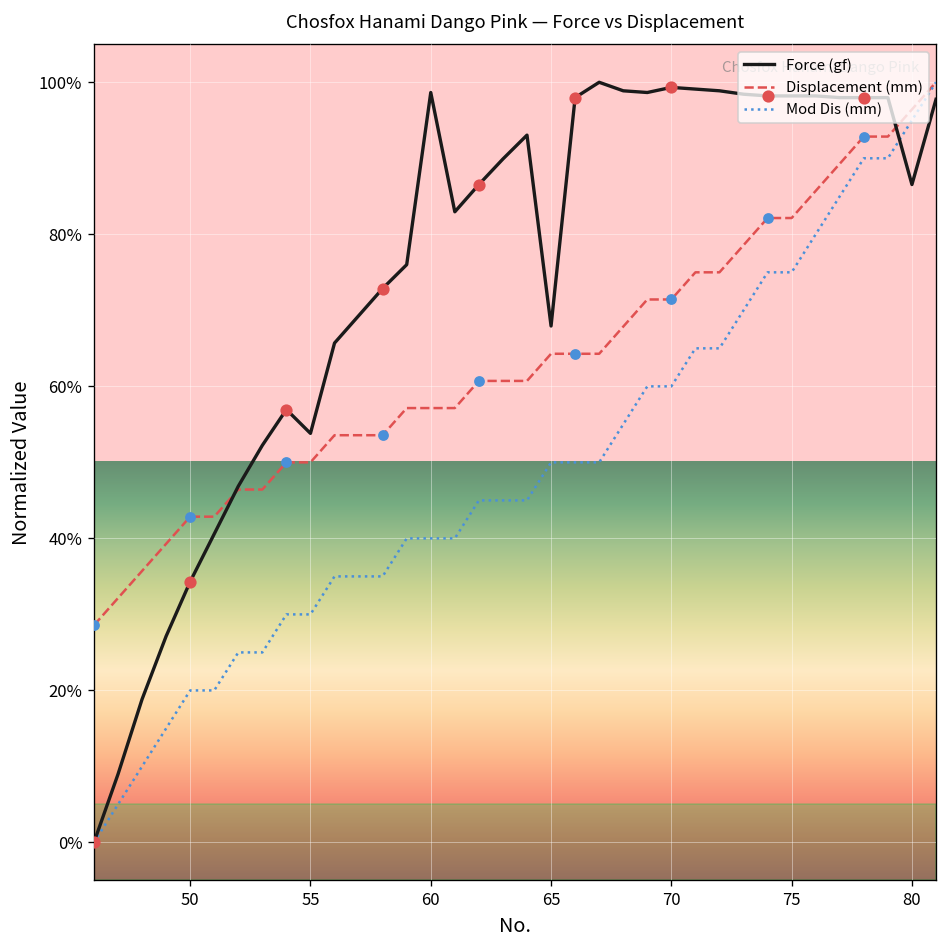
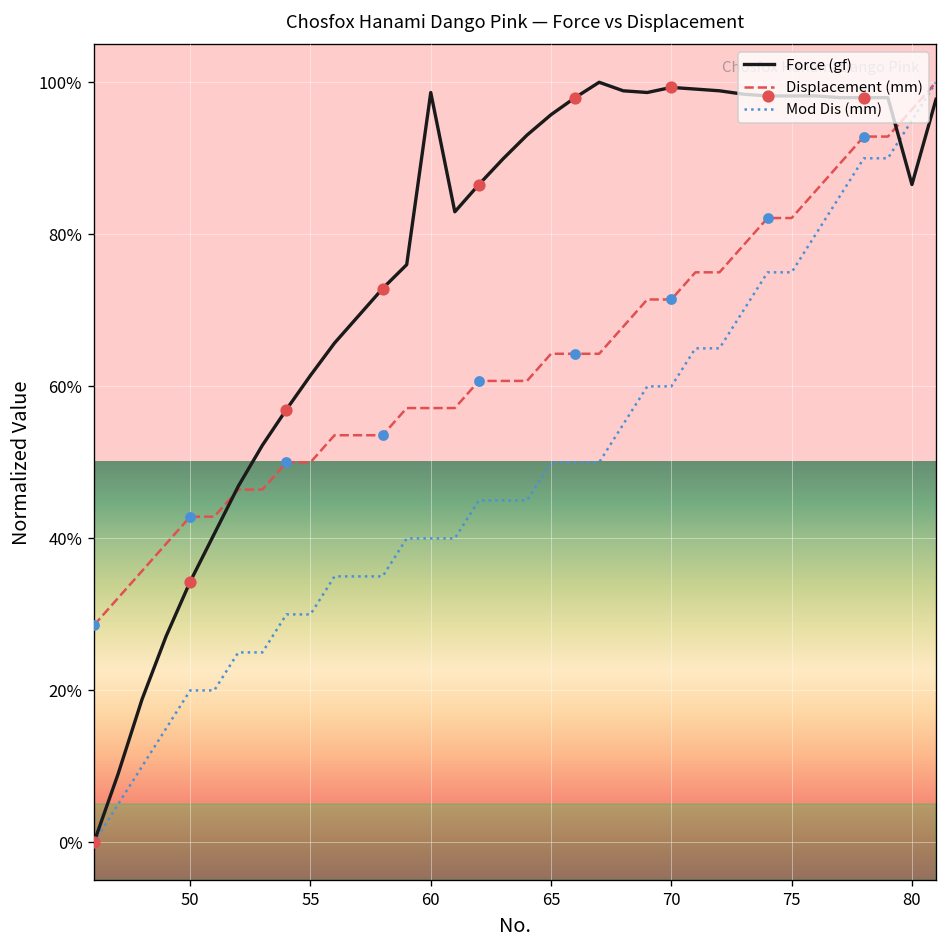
  {
    "Force (gf)": {
-     "55": "54%",
+     "55": "61%",
      "60": "99%",
-     "65": "68%",
+     "65": "96%",
      "80": "87%"
    }
  }
